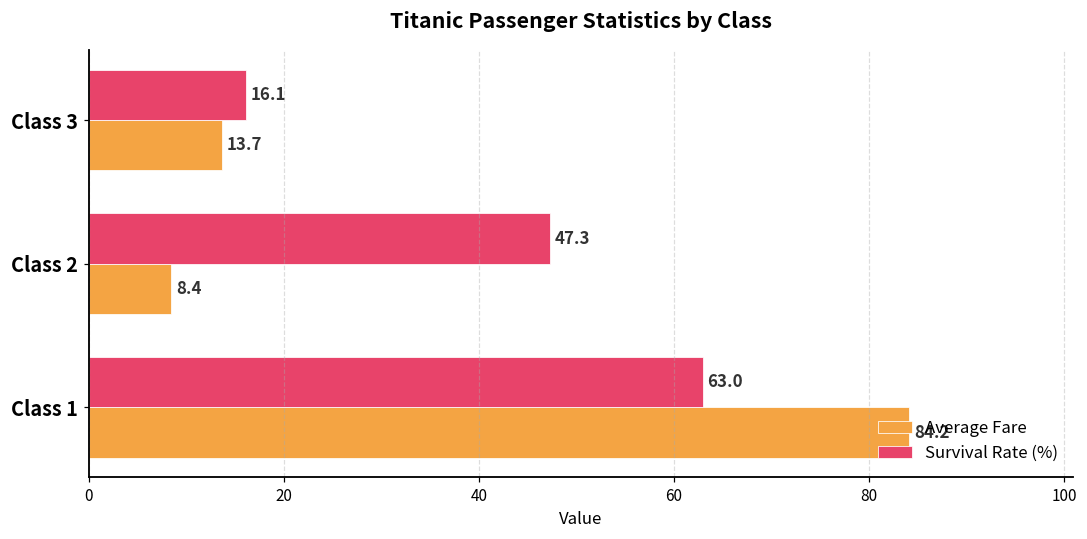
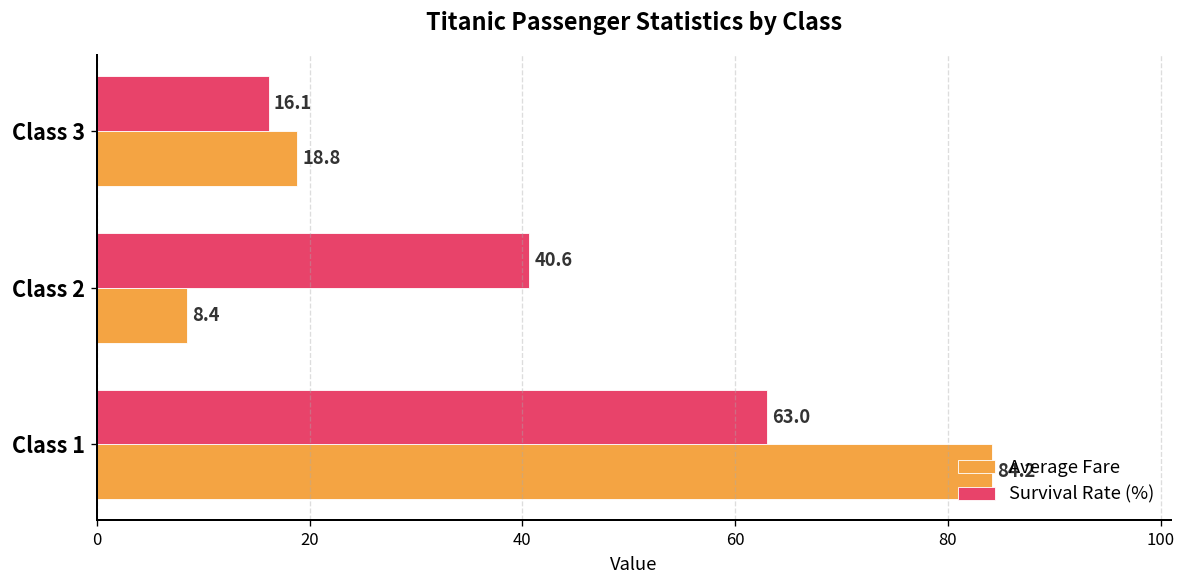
  {
    "Average Fare": {
-     "Class 3": 13.7,
+     "Class 3": 18.8,
      "Class 2": 8.4,
      "Class 1": 84.2
    },
    "Survival Rate (%)": {
      "Class 3": 16.1,
-     "Class 2": 47.3,
+     "Class 2": 40.6,
      "Class 1": 63.0
    }
  }
